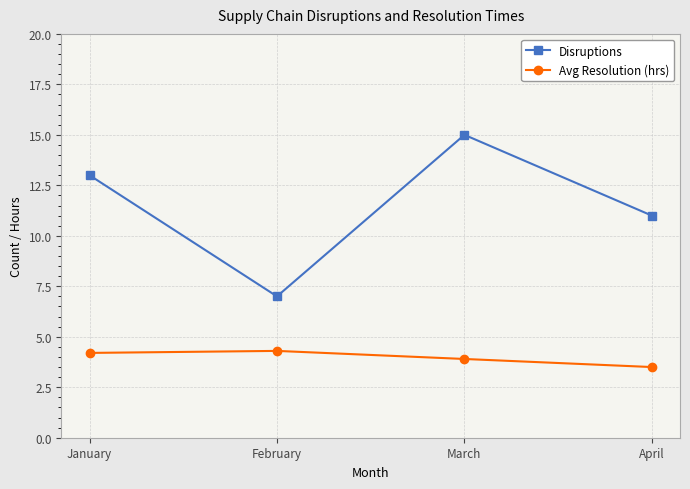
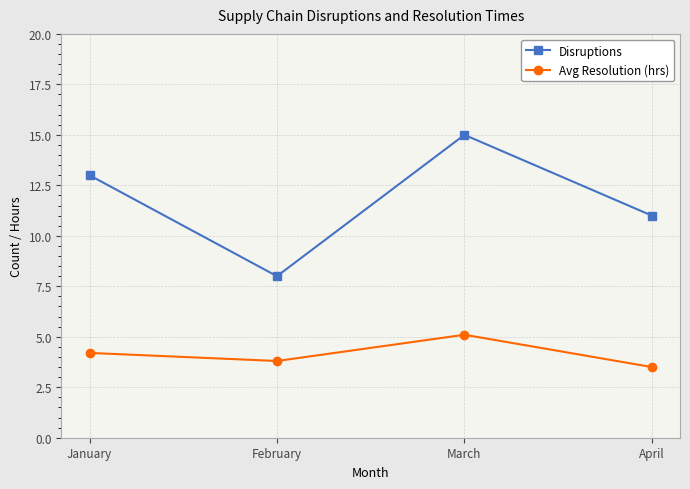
  {
    "Disruptions": {
      "January": 13,
-     "February": 7,
+     "February": 8,
      "March": 15,
      "April": 11
    },
    "Avg Resolution (hrs)": {
      "January": 4.2,
-     "February": 4.3,
-     "March": 3.9,
+     "February": 3.8,
+     "March": 5.1,
      "April": 3.5
    }
  }
